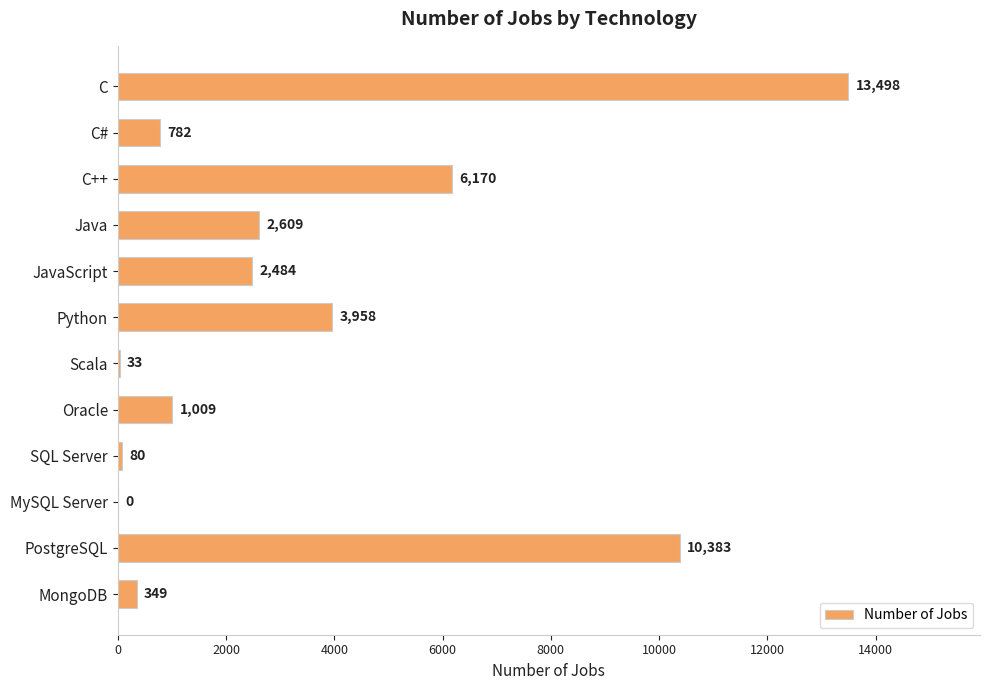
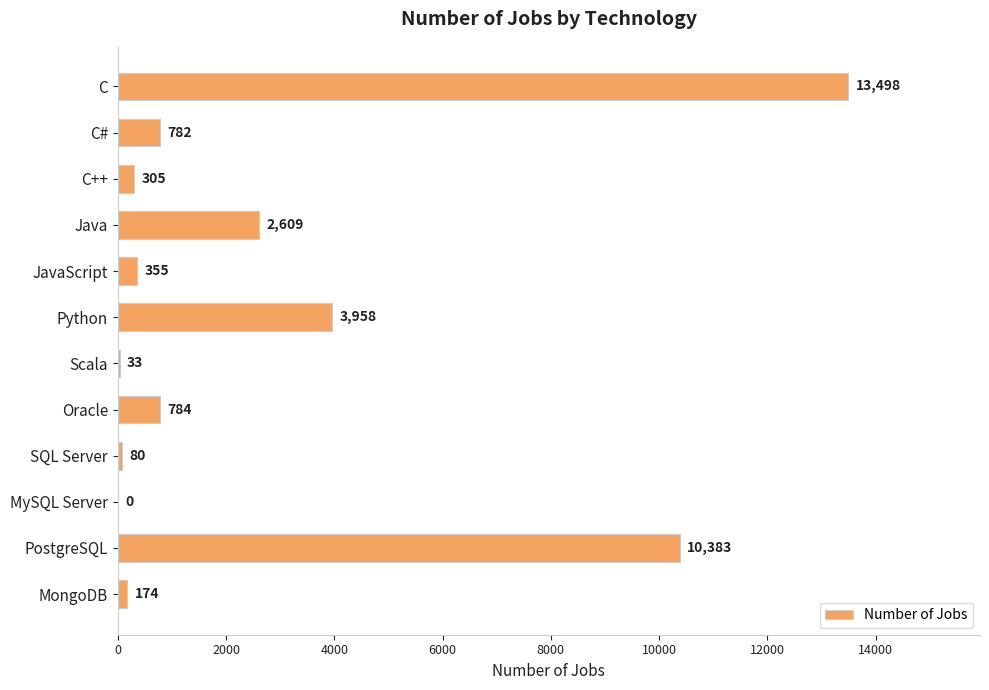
  {
    "C": "13,498",
    "C#": "782",
-   "C++": "6,170",
+   "C++": "305",
    "Java": "2,609",
-   "JavaScript": "2,484",
+   "JavaScript": "355",
    "Python": "3,958",
    "Scala": "33",
-   "Oracle": "1,009",
+   "Oracle": "784",
    "SQL Server": "80",
    "MySQL Server": "0",
    "PostgreSQL": "10,383",
-   "MongoDB": "349"
+   "MongoDB": "174"
  }
